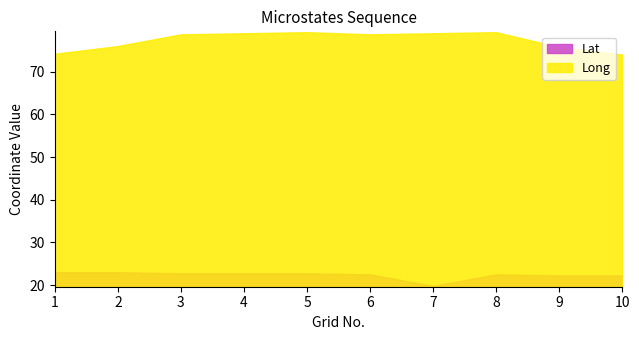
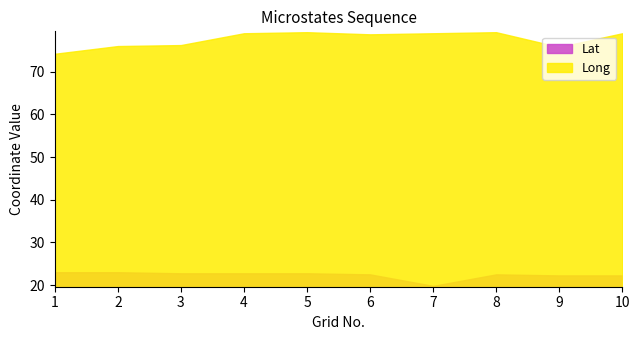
  {
    "Lat": {
      "1": 23,
      "2": 23,
      "3": 23,
      "4": 23,
      "5": 23,
      "6": 23,
      "7": 20,
      "8": 23,
      "9": 22,
      "10": 22
    },
    "Long": {
      "1": 74,
      "2": 76,
-     "3": 79,
+     "3": 76,
      "4": 79,
      "5": 79,
      "6": 79,
      "7": 79,
      "8": 79,
-     "10": 74
+     "10": 79
    }
  }
